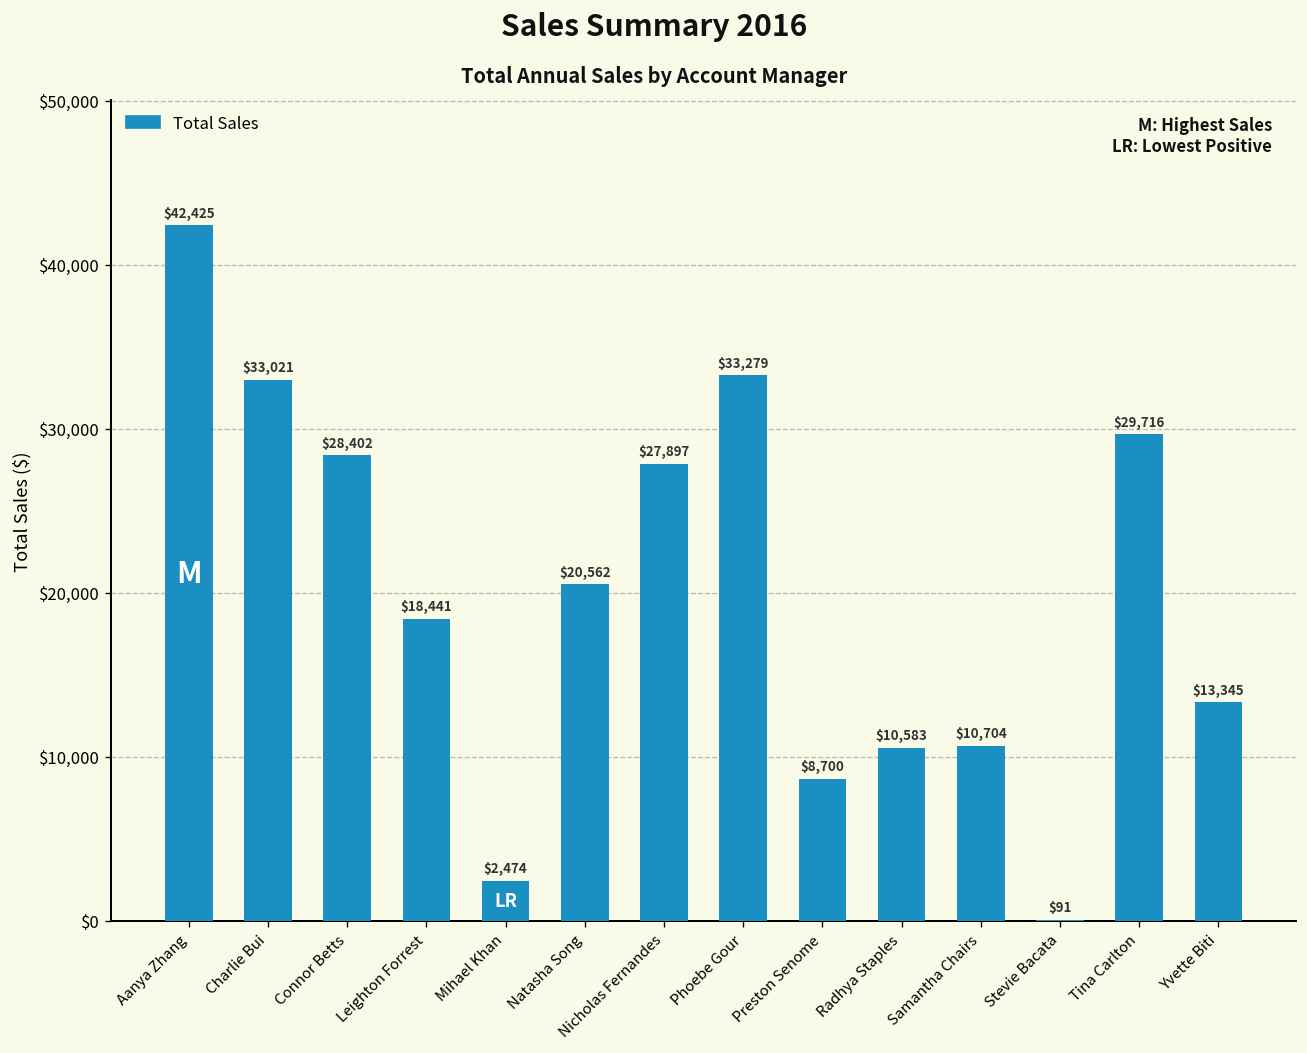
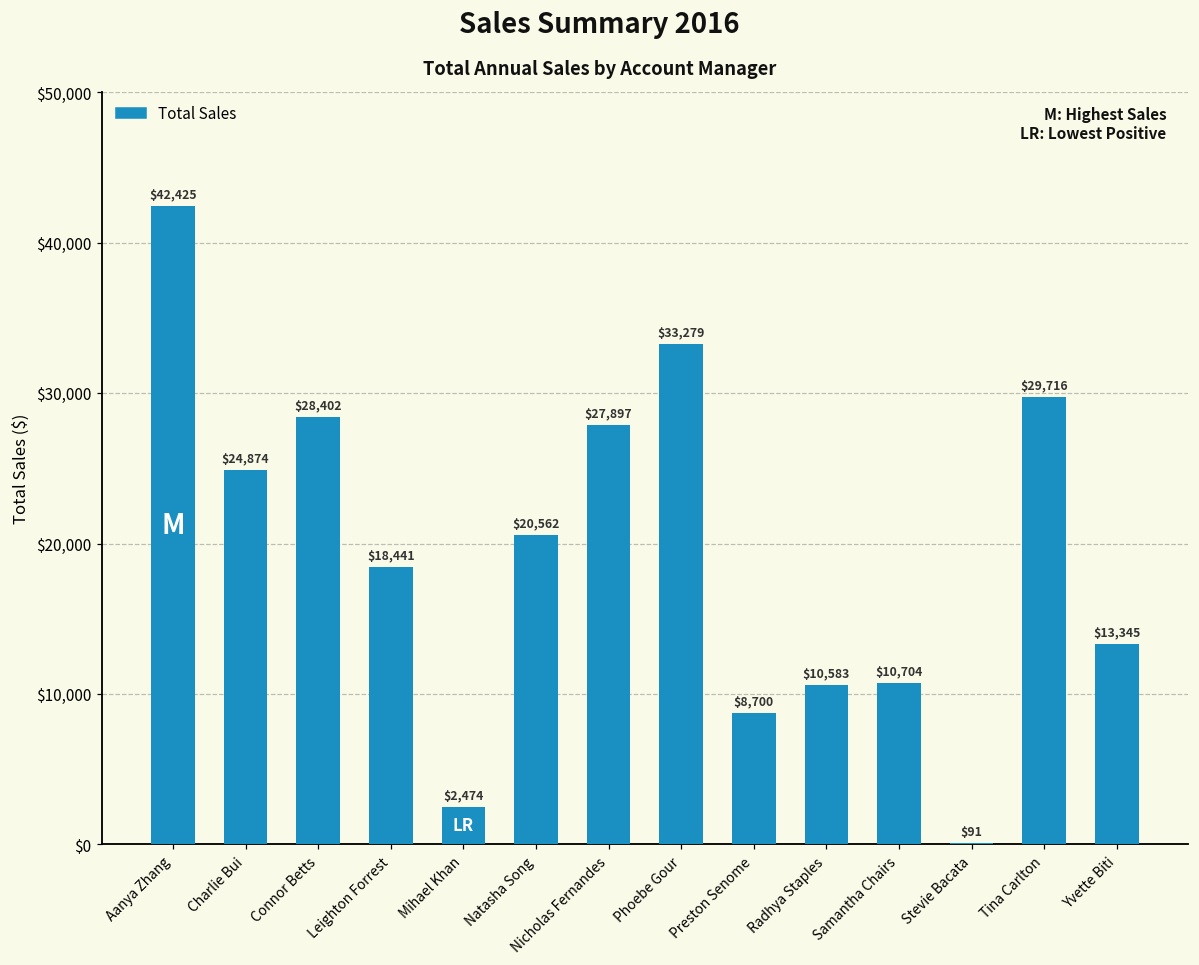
  {
    "Aanya Zhang": "$42,425",
-   "Charlie Bui": "$33,021",
+   "Charlie Bui": "$24,874",
    "Connor Betts": "$28,402",
    "Leighton Forrest": "$18,441",
    "Mihael Khan": "$2,474",
    "Natasha Song": "$20,562",
    "Nicholas Fernandes": "$27,897",
    "Phoebe Gour": "$33,279",
    "Preston Senome": "$8,700",
    "Radhya Staples": "$10,583",
    "Samantha Chairs": "$10,704",
    "Stevie Bacata": "$91",
    "Tina Carlton": "$29,716",
    "Yvette Biti": "$13,345"
  }
